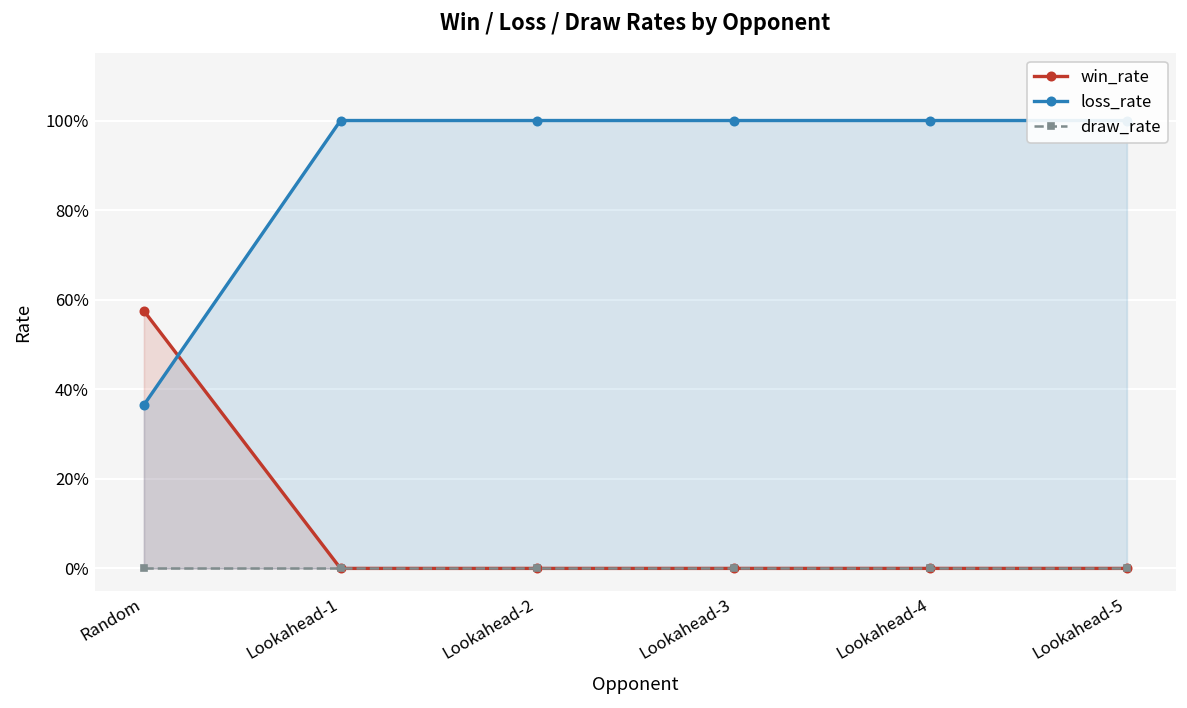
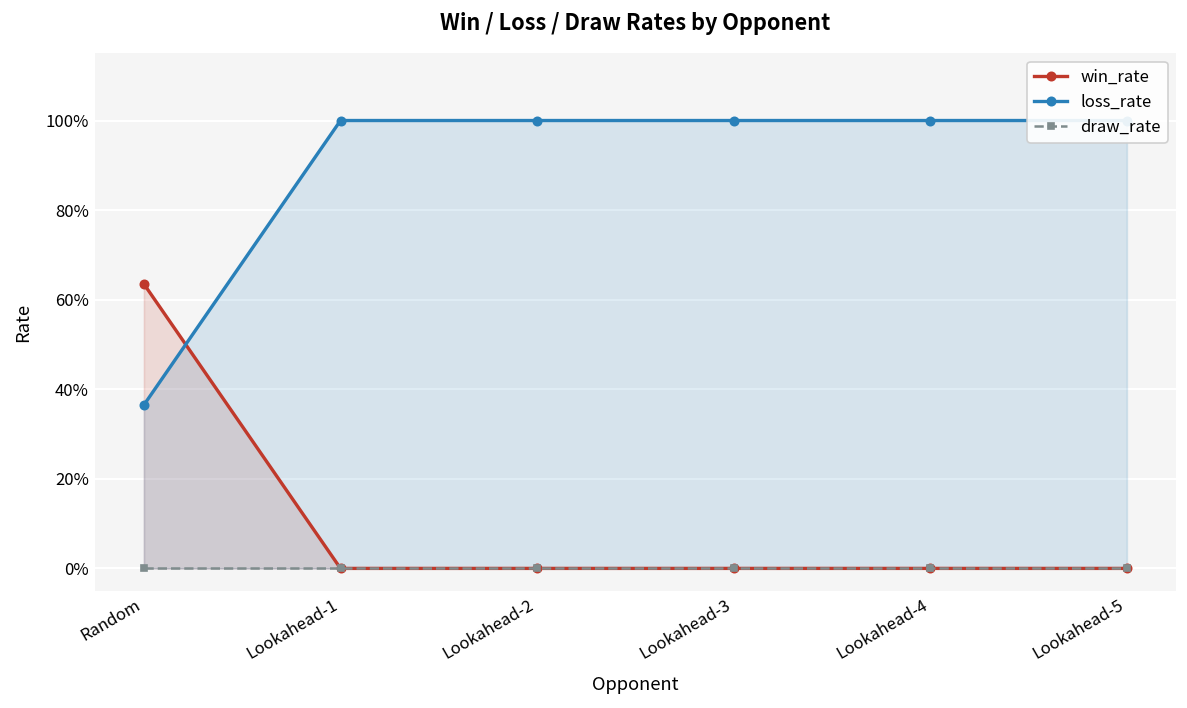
  {
    "win_rate": {
-     "Random": "57%"
+     "Random": "64%"
    },
    "loss_rate": {
      "Random": "37%",
      "Lookahead-1": "100%",
      "Lookahead-2": "100%",
      "Lookahead-3": "100%",
      "Lookahead-4": "100%"
    },
    "draw_rate": {
      "Random": "0%"
    }
  }
